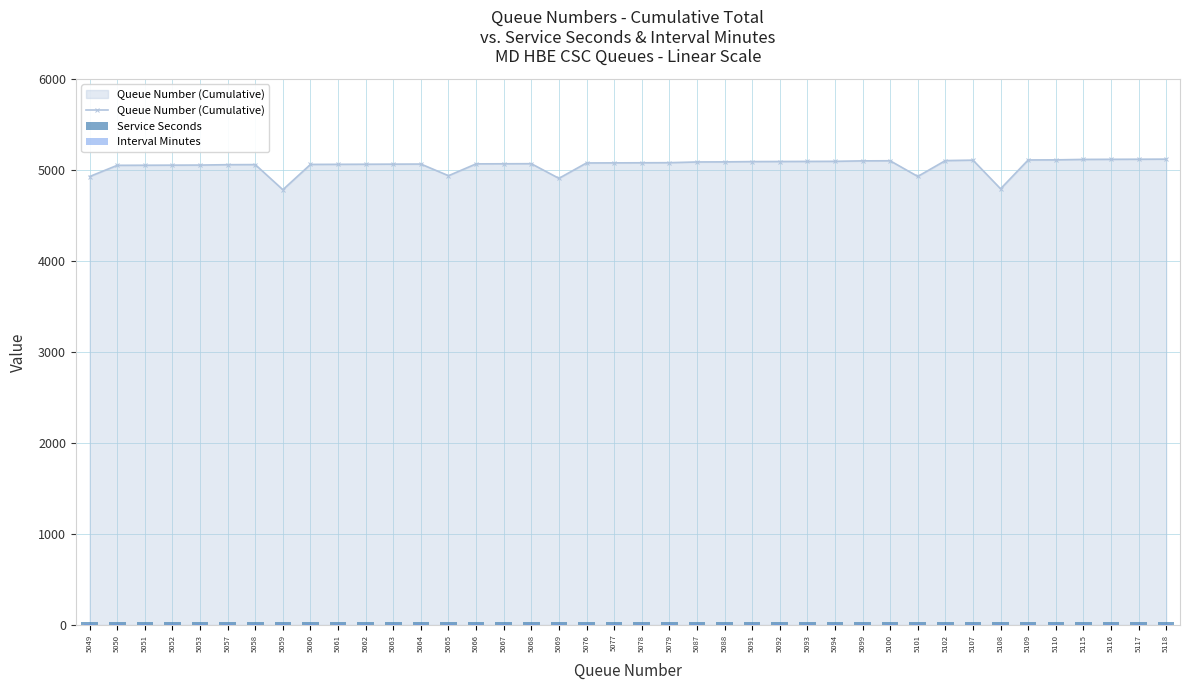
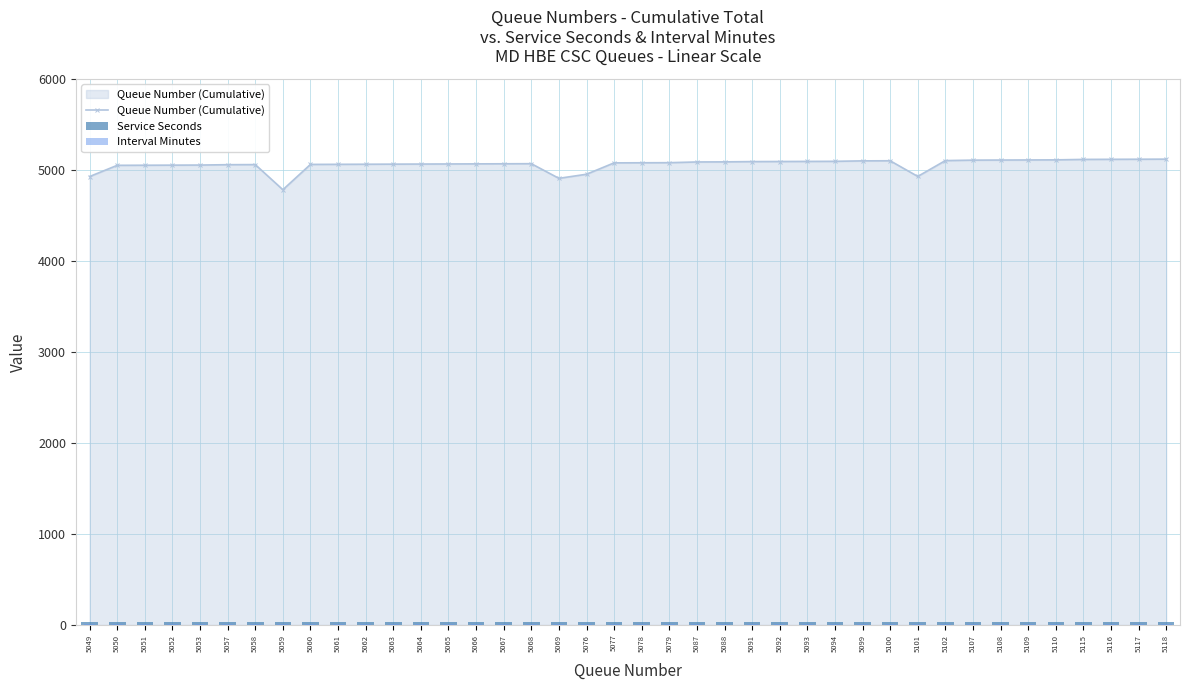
  {
    "Queue Number (Cumulative)": {
      "5049": 4900,
      "5050": 5100,
      "5051": 5100,
      "5052": 5100,
      "5053": 5100,
      "5057": 5100,
      "5058": 5100,
      "5059": 4800,
      "5060": 5100,
      "5061": 5100,
      "5062": 5100,
      "5063": 5100,
      "5064": 5100,
-     "5065": 4900,
+     "5065": 5100,
      "5066": 5100,
      "5067": 5100,
      "5068": 5100,
      "5069": 4900,
-     "5076": 5100,
+     "5076": 5000,
      "5077": 5100,
      "5078": 5100,
      "5079": 5100,
      "5087": 5100,
      "5088": 5100,
      "5091": 5100,
      "5092": 5100,
      "5093": 5100,
      "5094": 5100,
      "5099": 5100,
      "5100": 5100,
      "5101": 4900,
      "5102": 5100,
      "5107": 5100,
-     "5108": 4800,
+     "5108": 5100,
      "5109": 5100,
      "5110": 5100,
      "5115": 5100,
      "5116": 5100,
      "5117": 5100,
      "5118": 5100
    },
    "Service Seconds": {
      "5049": 0,
      "5050": 0,
      "5051": 0,
      "5052": 0,
      "5053": 0,
      "5057": 0,
      "5058": 0,
      "5059": 0,
      "5060": 0,
      "5061": 0,
      "5062": 0,
      "5063": 0,
      "5064": 0,
      "5065": 0,
      "5066": 0,
      "5067": 0,
      "5068": 0,
      "5069": 0,
      "5076": 0,
      "5077": 0,
      "5078": 0,
      "5079": 0,
      "5087": 0,
      "5088": 0,
      "5091": 0,
      "5092": 0,
      "5093": 0,
      "5094": 0,
      "5099": 0,
      "5100": 0,
      "5101": 0,
      "5102": 0,
      "5107": 0,
      "5108": 0,
      "5109": 0,
      "5110": 0,
      "5115": 0,
      "5116": 0,
      "5117": 0,
      "5118": 0
    }
  }
